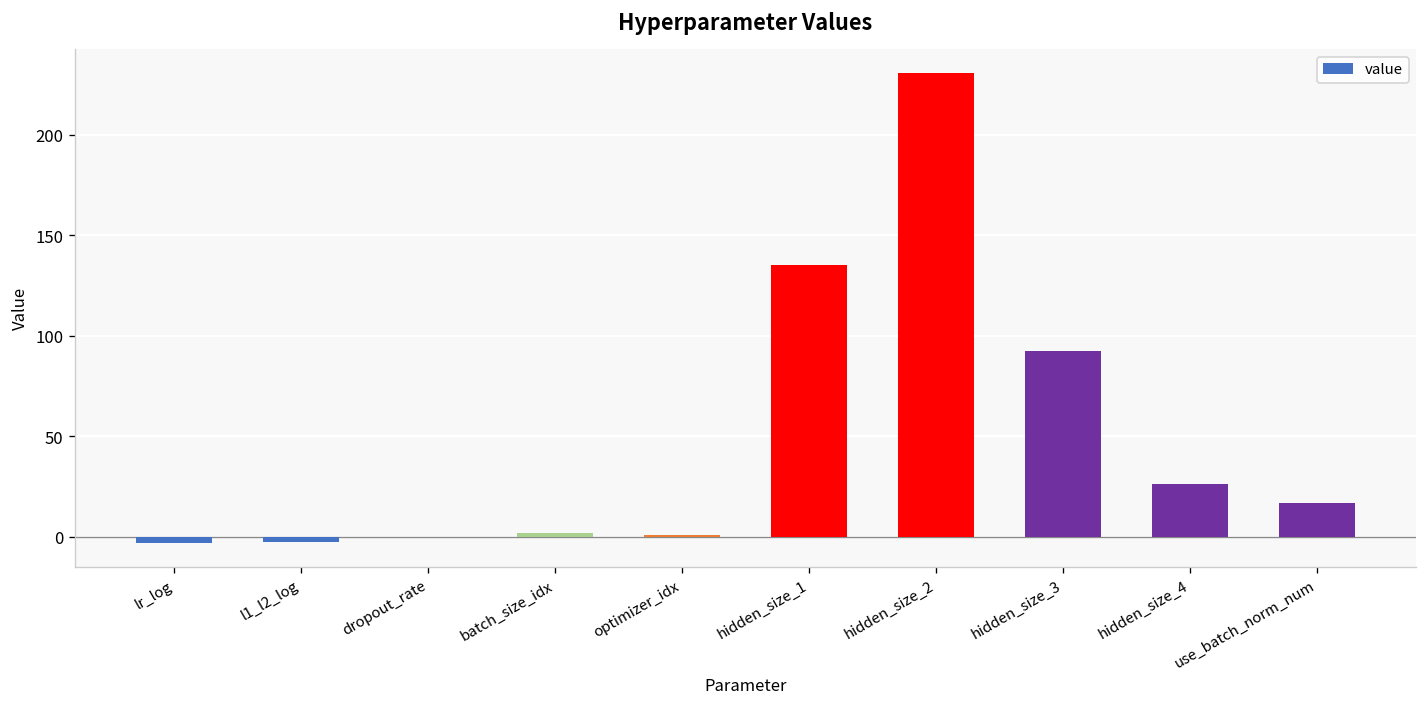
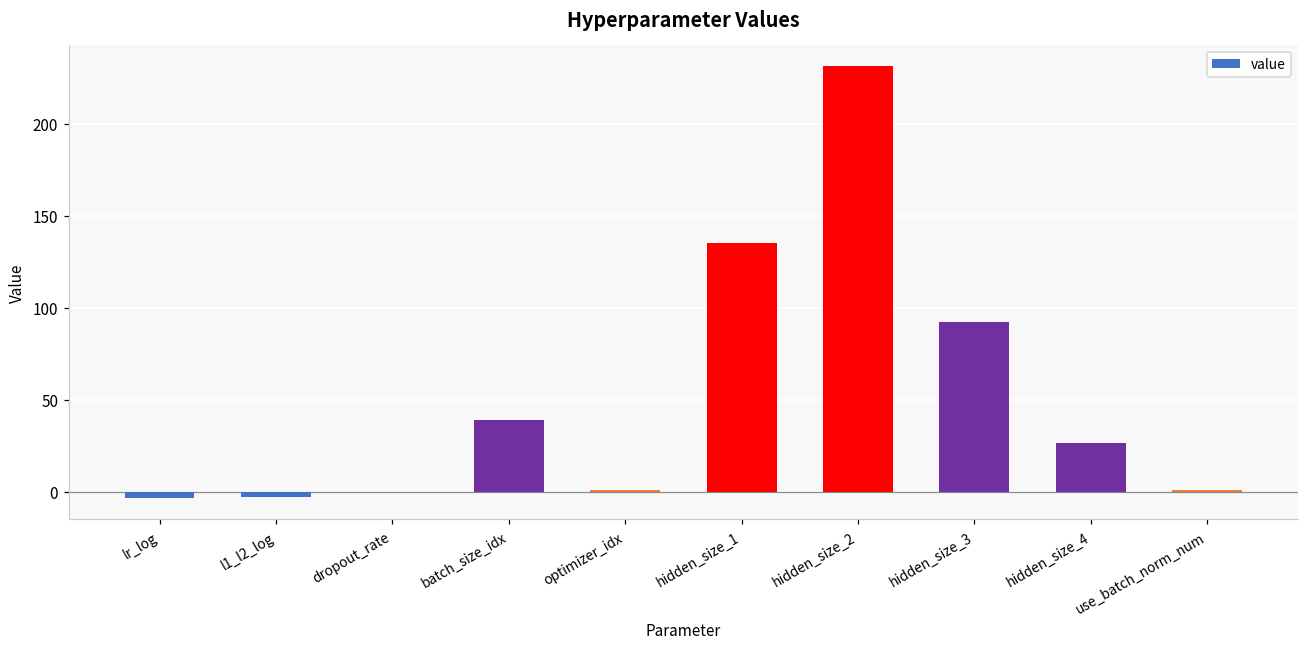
  {
    "lr_log": -3,
    "l1_l2_log": -3,
-   "batch_size_idx": 2,
+   "batch_size_idx": 39,
    "hidden_size_1": 135,
    "hidden_size_2": 231,
    "hidden_size_3": 92,
    "hidden_size_4": 26,
-   "use_batch_norm_num": 17
+   "use_batch_norm_num": 1
  }
